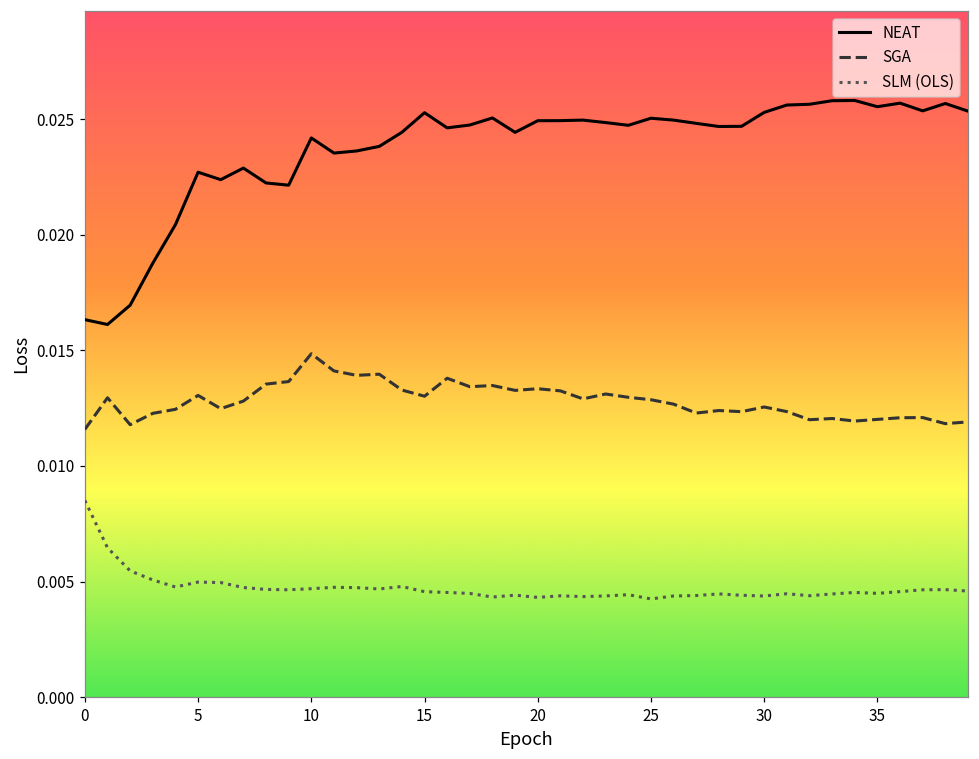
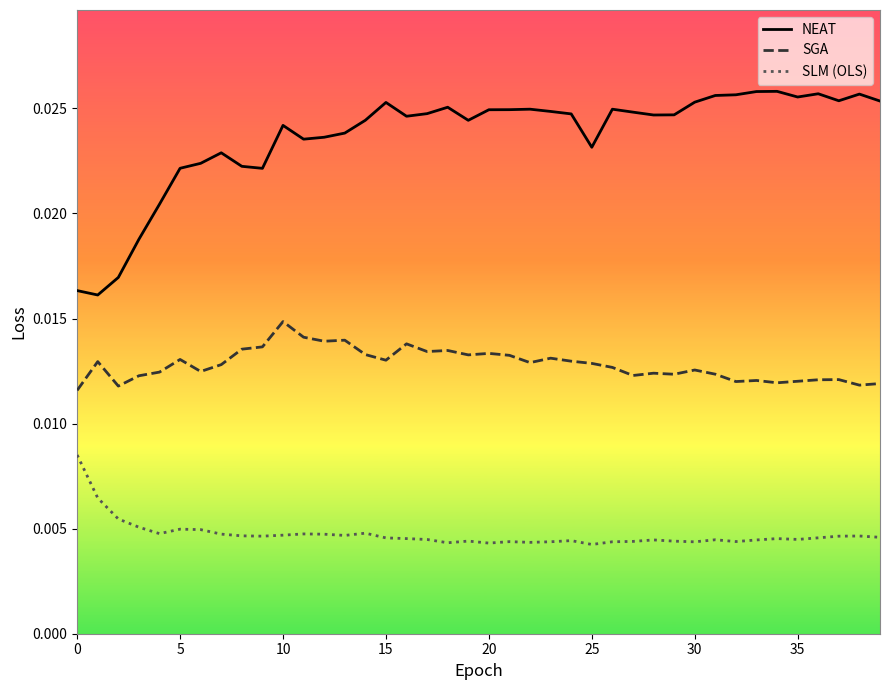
  {
    "NEAT": {
      "0": 0.0163,
-     "5": 0.0227,
+     "5": 0.0221,
      "10": 0.0242,
      "15": 0.0253,
      "20": 0.0249,
-     "25": 0.0250,
+     "25": 0.0231,
      "30": 0.0253,
      "35": 0.0255
    }
  }
